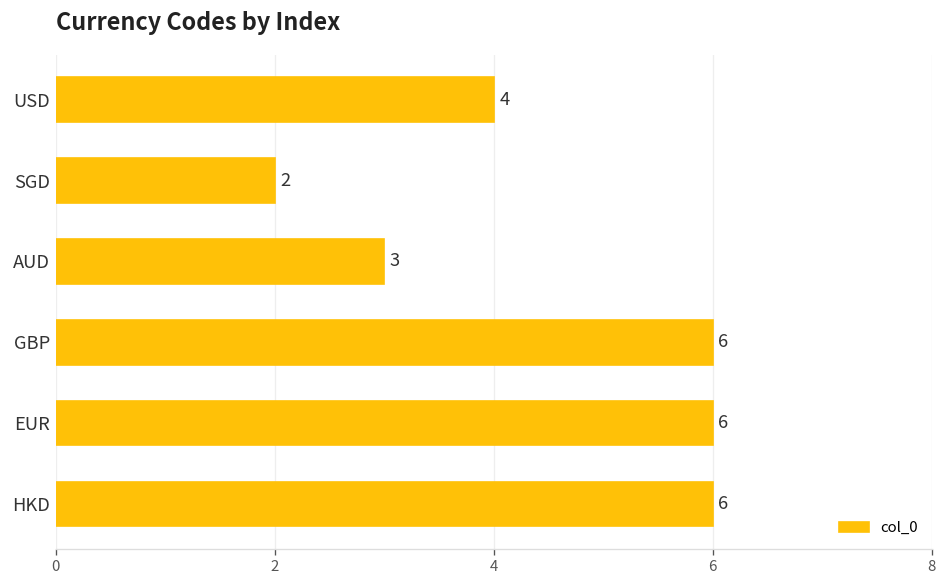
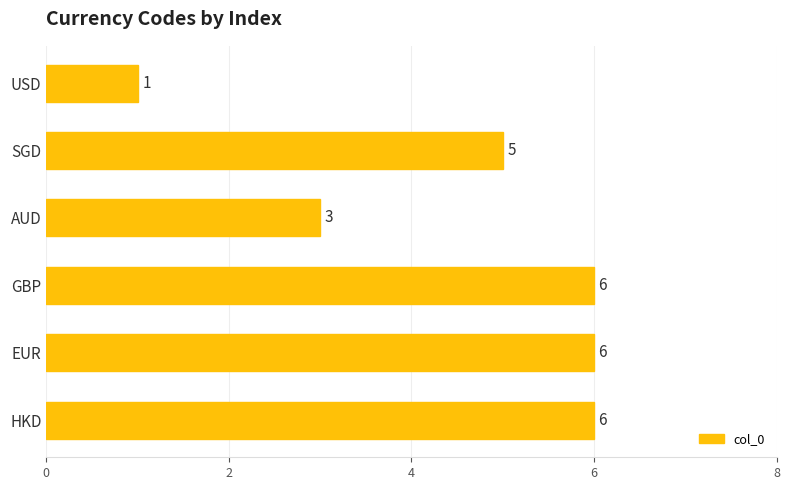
  {
-   "USD": 4,
-   "SGD": 2,
+   "USD": 1,
+   "SGD": 5,
    "AUD": 3,
    "GBP": 6,
    "EUR": 6,
    "HKD": 6
  }
